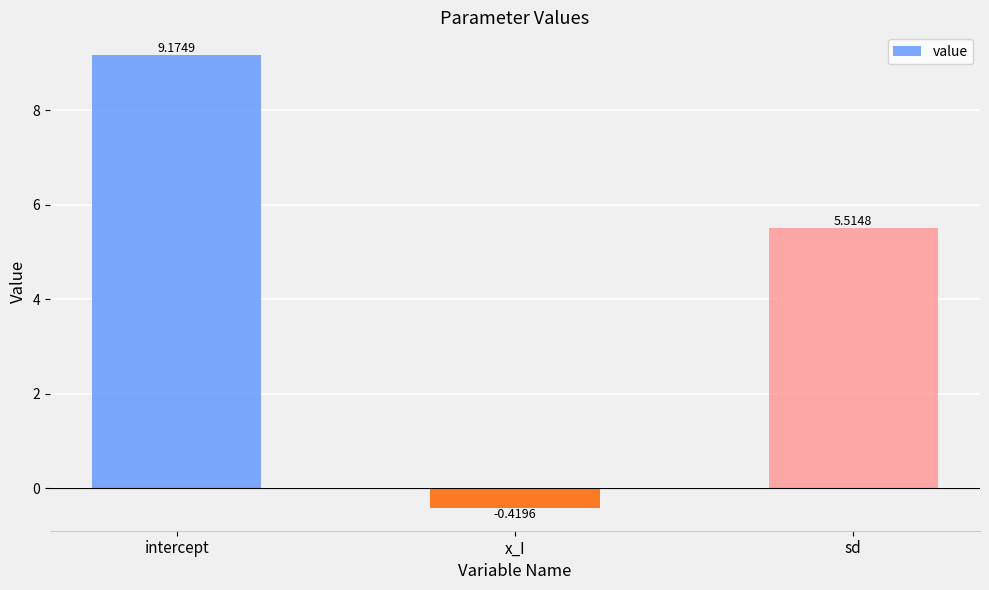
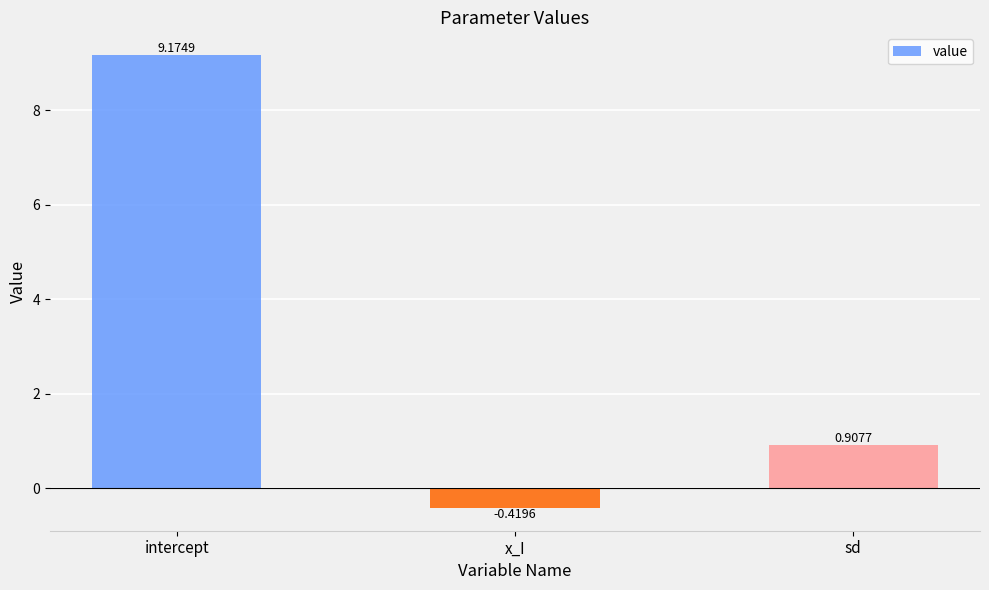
  {
    "intercept": 9.1749,
    "x_I": -0.4196,
-   "sd": 5.5148
+   "sd": 0.9077
  }
